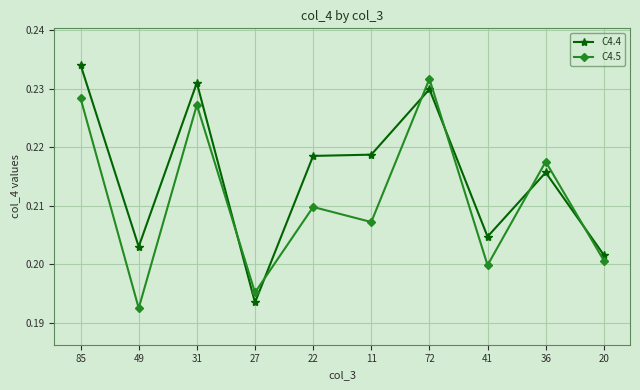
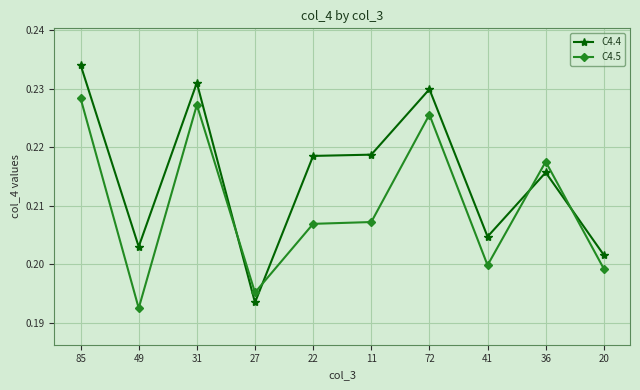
  {
    "C4.4": {
      "85": 0.234,
      "49": 0.203,
      "31": 0.231,
      "27": 0.193,
      "22": 0.218,
      "11": 0.219,
      "72": 0.230,
      "41": 0.205,
      "36": 0.216,
      "20": 0.202
    },
    "C4.5": {
      "85": 0.228,
      "49": 0.192,
      "31": 0.227,
      "27": 0.195,
-     "22": 0.210,
+     "22": 0.207,
      "11": 0.207,
-     "72": 0.232,
+     "72": 0.226,
      "41": 0.200,
      "36": 0.218,
-     "20": 0.201
+     "20": 0.199
    }
  }
